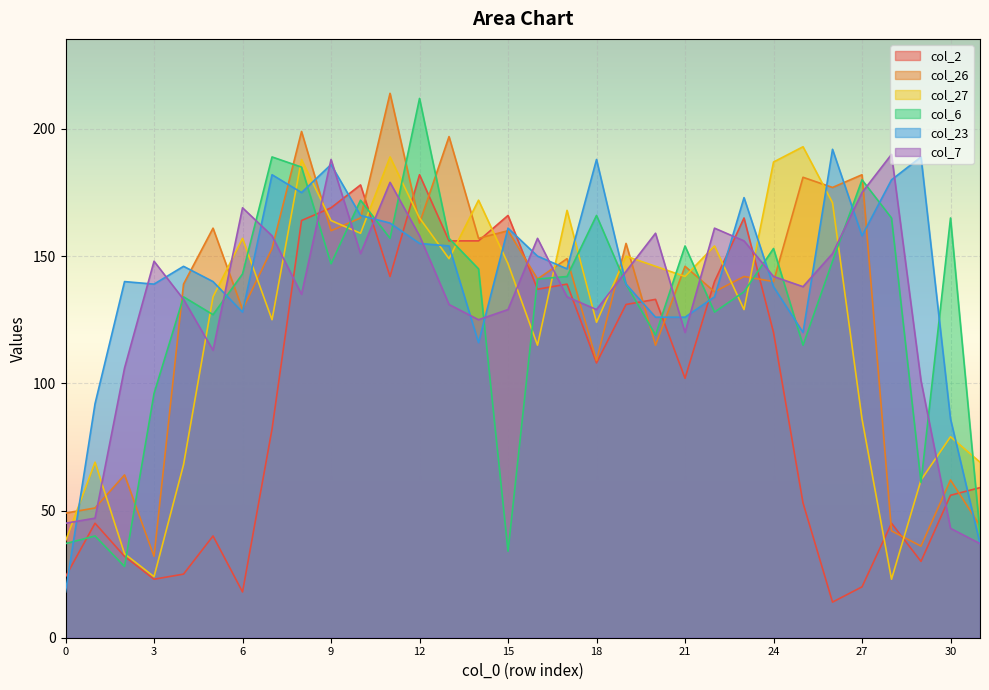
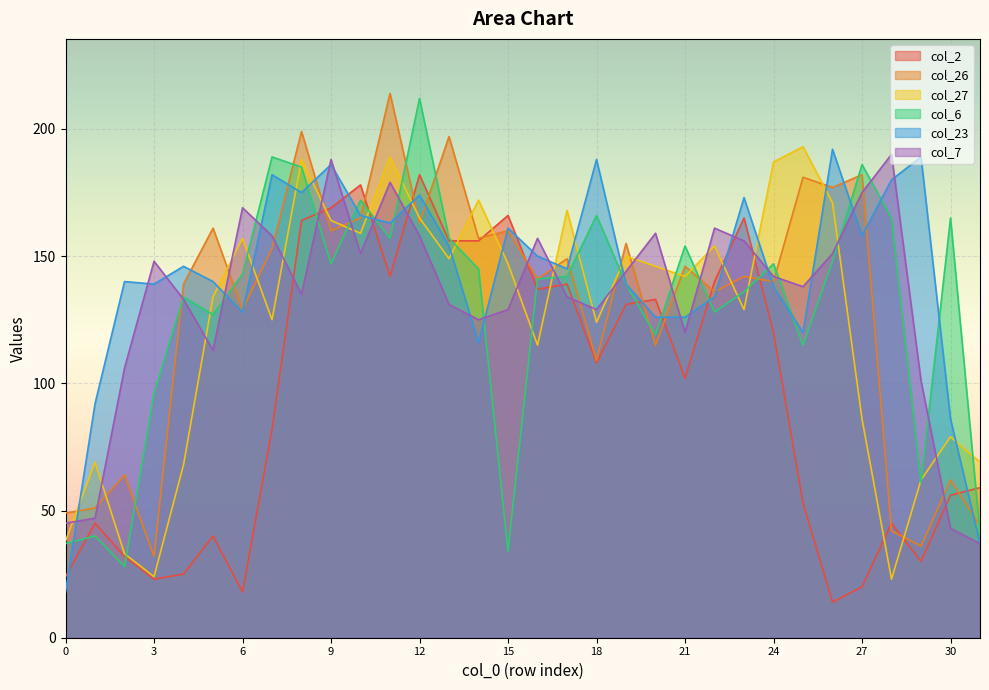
  {
    "col_6": {
      "3": 96,
      "6": 143,
      "9": 147,
      "12": 212,
      "15": 34,
      "18": 166,
      "21": 154,
-     "24": 153,
-     "27": 180,
+     "24": 147,
+     "27": 186,
      "30": 165
    },
    "col_23": {
      "0": 18,
      "3": 139,
      "9": 186,
-     "12": 155,
+     "12": 174,
      "18": 188,
      "21": 126,
      "24": 138,
      "27": 158,
      "30": 86
    },
    "col_7": {
      "0": 45,
      "3": 148,
      "6": 169,
      "9": 188,
      "12": 158,
      "15": 129,
      "18": 129,
      "21": 120,
      "24": 142,
      "27": 175,
      "30": 43
    }
  }
